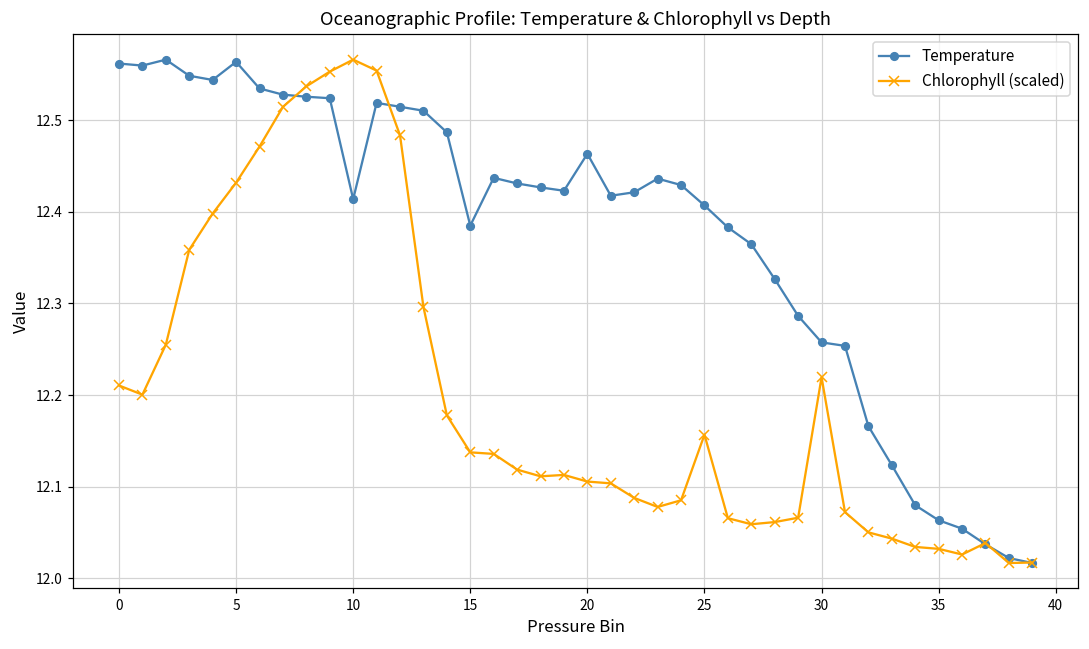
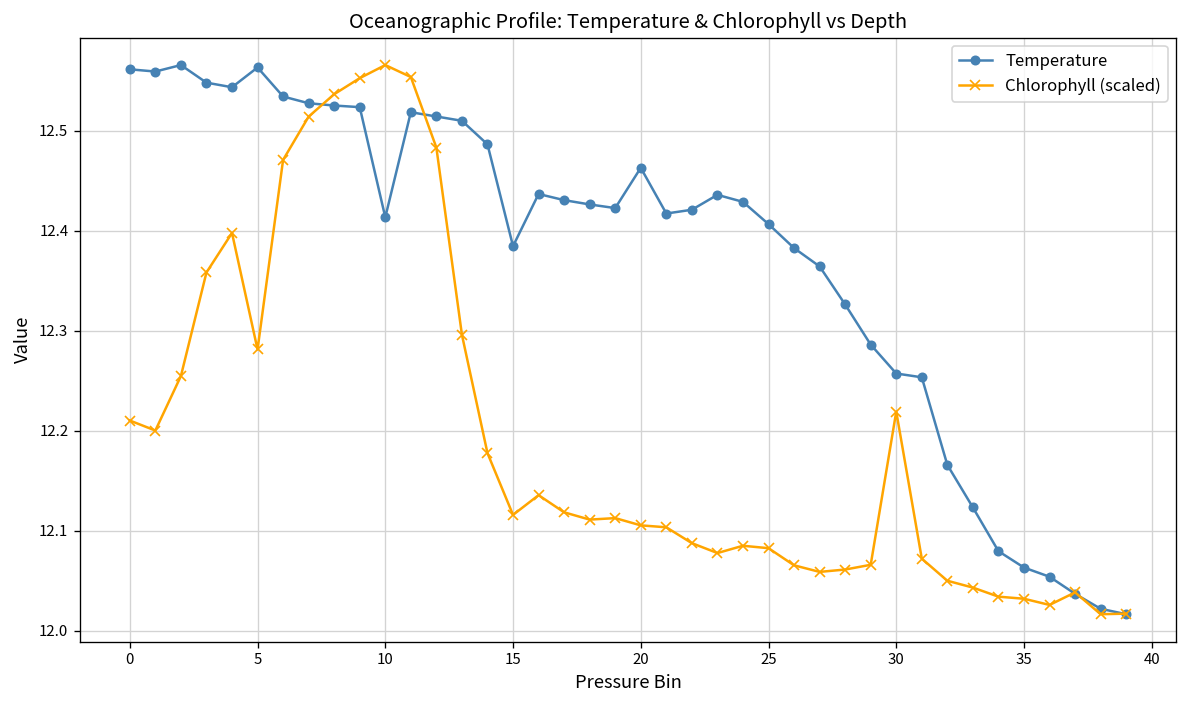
  {
    "Temperature": {
      "0": 12.56,
      "5": 12.56,
      "10": 12.41,
      "15": 12.38,
      "20": 12.46,
      "25": 12.41,
      "30": 12.26,
      "35": 12.06
    },
    "Chlorophyll (scaled)": {
      "0": 12.21,
-     "5": 12.43,
+     "5": 12.28,
      "10": 12.57,
-     "15": 12.14,
+     "15": 12.12,
      "20": 12.11,
-     "25": 12.16,
+     "25": 12.08,
      "30": 12.22,
      "35": 12.03
    }
  }
